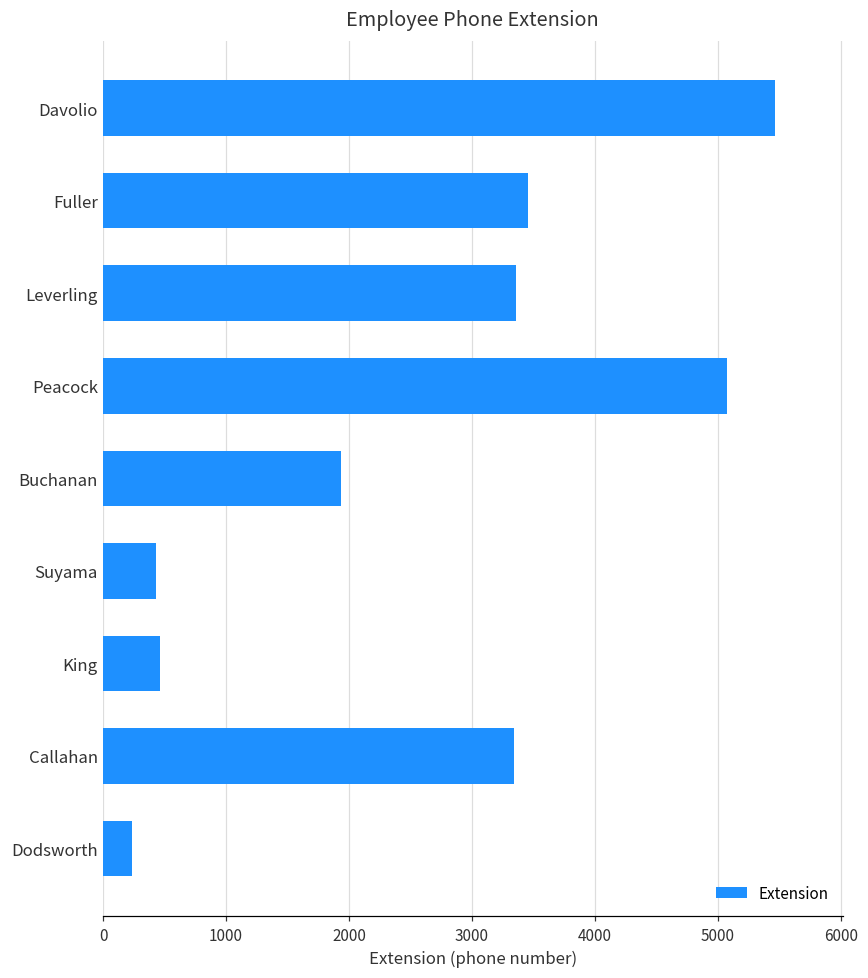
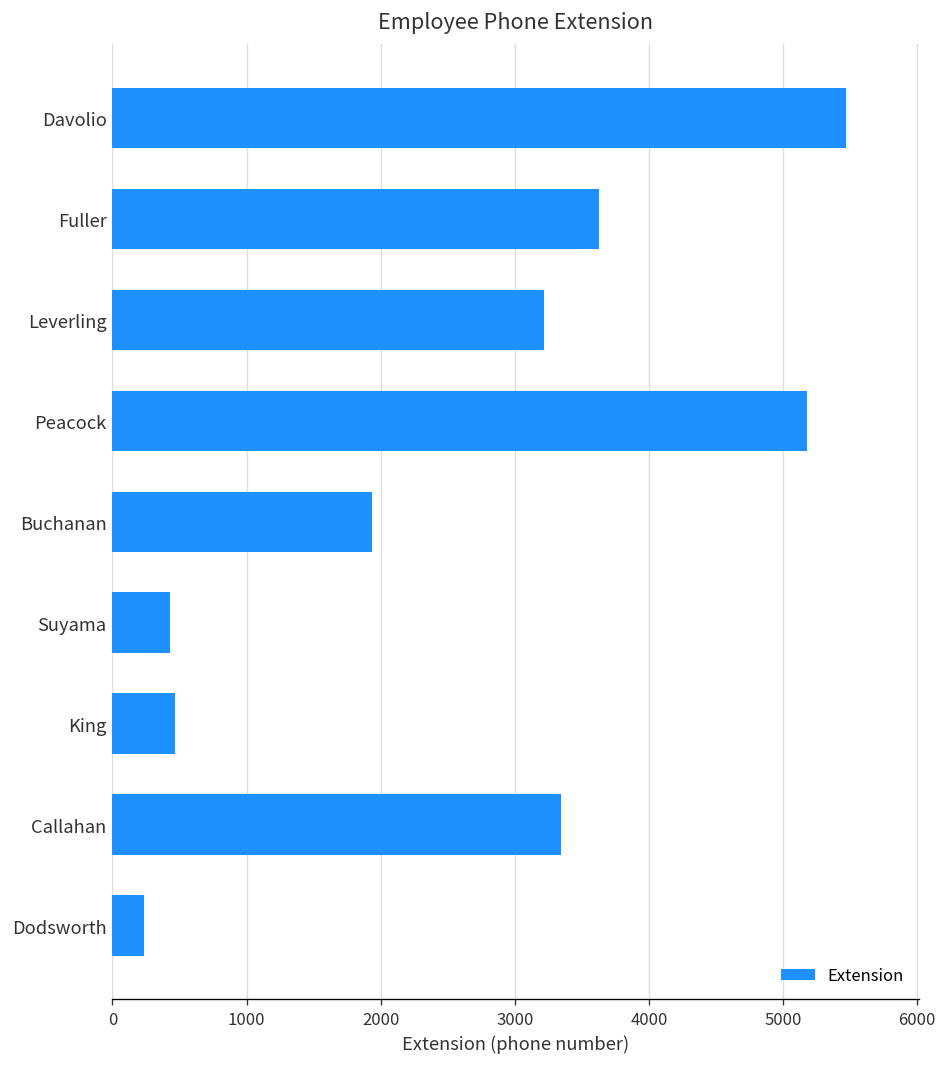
  {
    "Davolio": 5470,
-   "Fuller": 3460,
-   "Leverling": 3360,
-   "Peacock": 5080,
+   "Fuller": 3630,
+   "Leverling": 3210,
+   "Peacock": 5180,
    "Buchanan": 1940,
    "Suyama": 430,
    "King": 470,
    "Callahan": 3350,
    "Dodsworth": 240
  }
